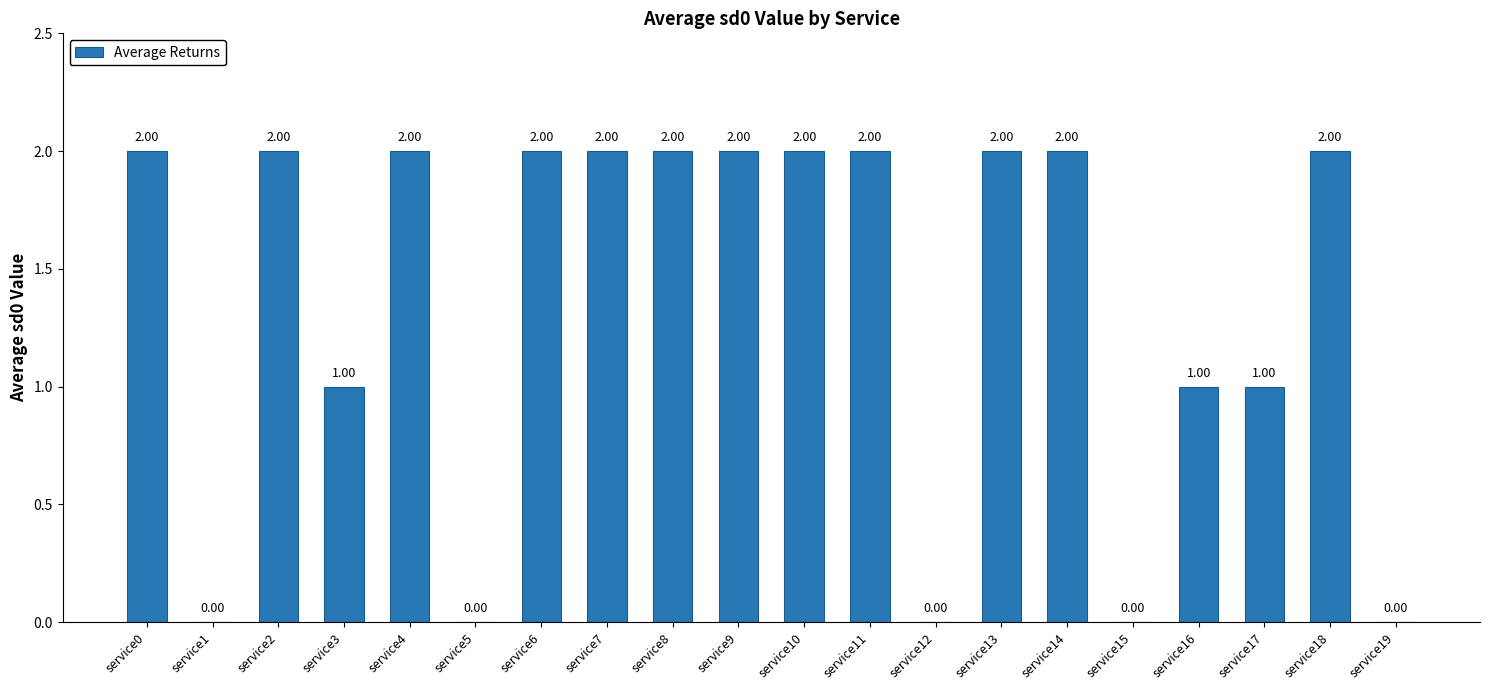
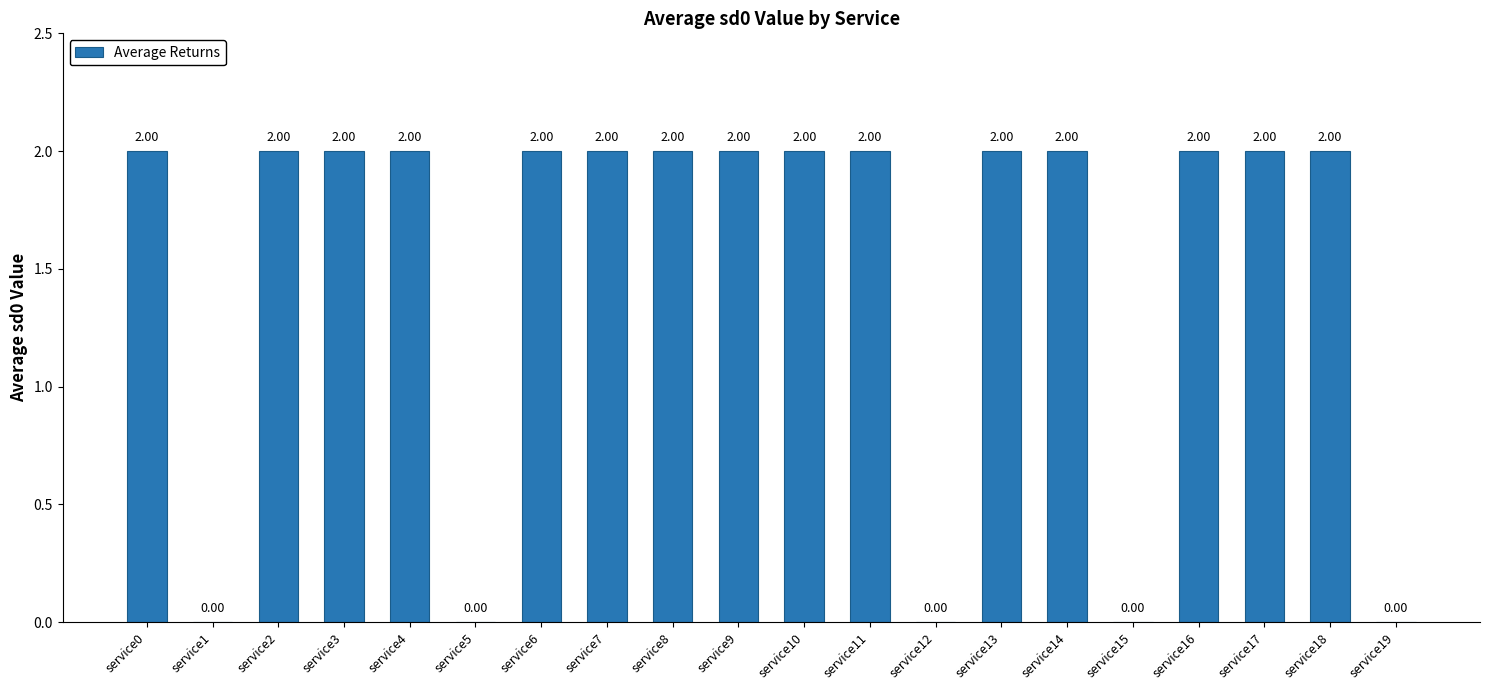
  {
    "service0": 2.00,
    "service1": 0.00,
    "service2": 2.00,
-   "service3": 1.00,
+   "service3": 2.00,
    "service4": 2.00,
    "service5": 0.00,
    "service6": 2.00,
    "service7": 2.00,
    "service8": 2.00,
    "service9": 2.00,
    "service10": 2.00,
    "service11": 2.00,
    "service12": 0.00,
    "service13": 2.00,
    "service14": 2.00,
    "service15": 0.00,
-   "service16": 1.00,
-   "service17": 1.00,
+   "service16": 2.00,
+   "service17": 2.00,
    "service18": 2.00,
    "service19": 0.00
  }
